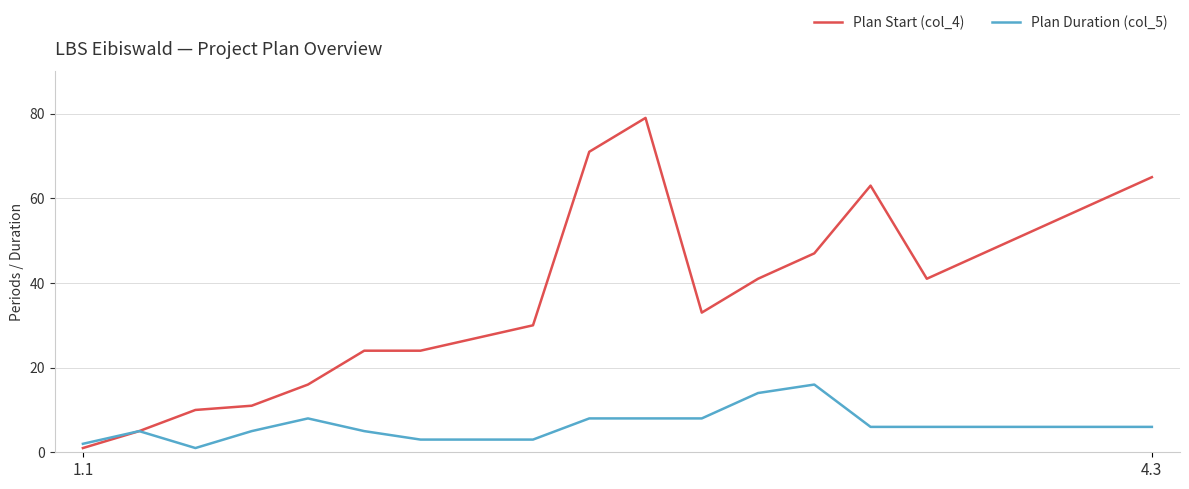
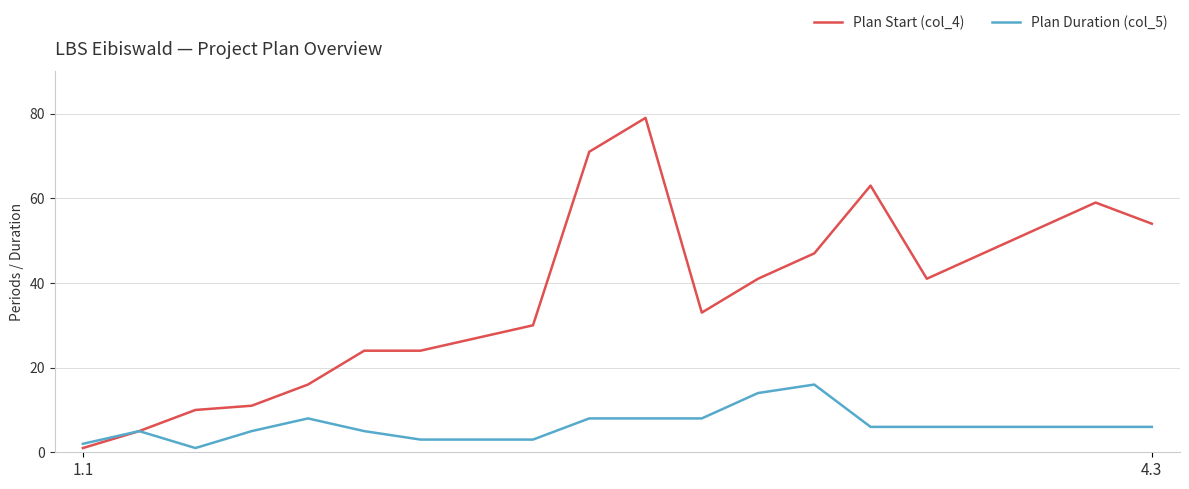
  {
    "Plan Start (col_4)": {
      "1.1": 1,
-     "4.3": 65
+     "4.3": 54
    },
    "Plan Duration (col_5)": {
      "1.1": 2,
      "4.3": 6
    }
  }
